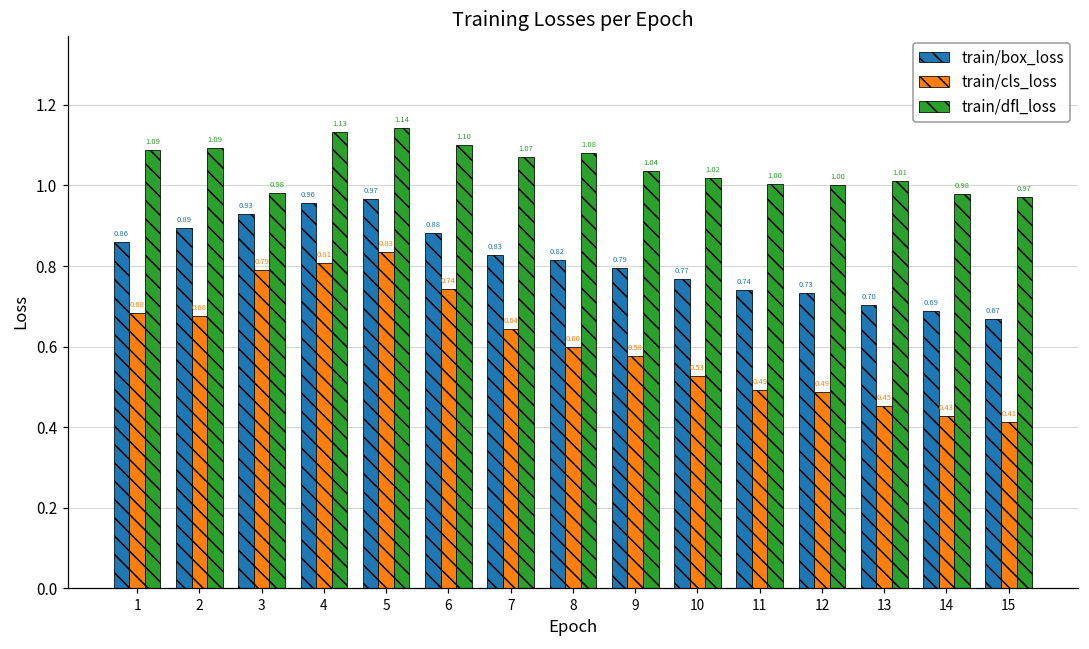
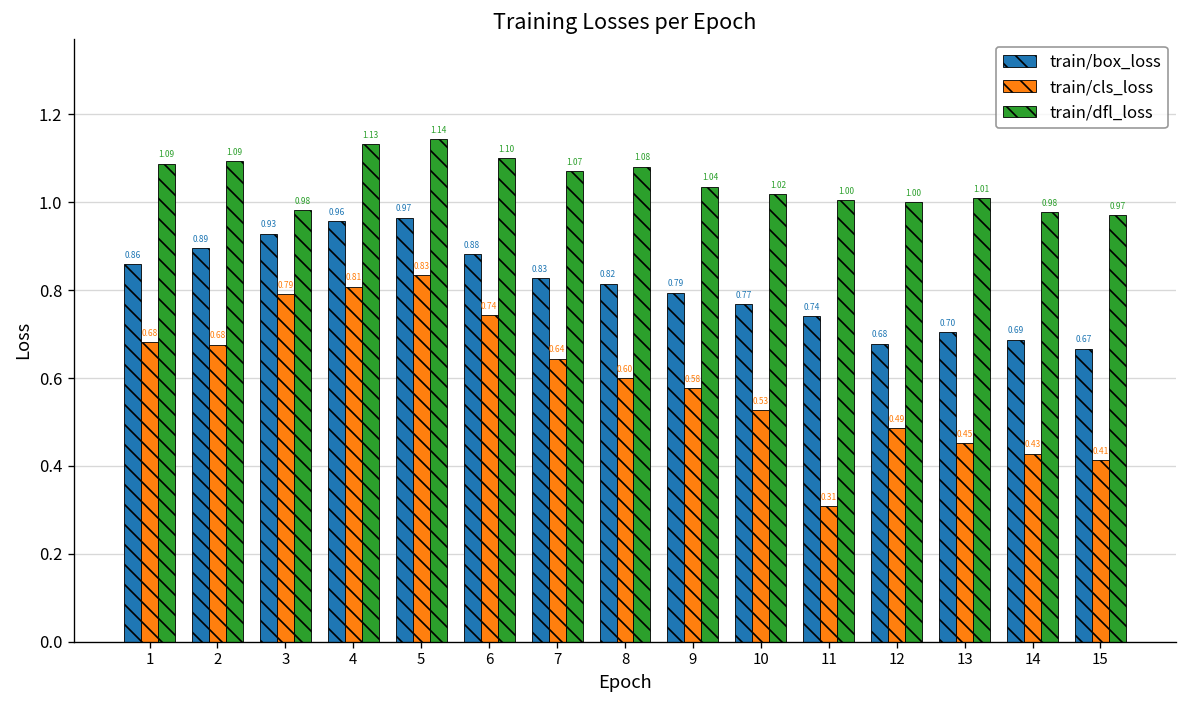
  {
    "train/box_loss": {
      "1": 0.86,
      "2": 0.89,
      "3": 0.93,
      "4": 0.96,
      "5": 0.97,
      "6": 0.88,
      "7": 0.83,
      "8": 0.82,
      "9": 0.79,
      "10": 0.77,
      "11": 0.74,
-     "12": 0.73,
+     "12": 0.68,
      "13": 0.70,
      "14": 0.69,
      "15": 0.67
    },
    "train/cls_loss": {
      "1": 0.68,
      "2": 0.68,
      "3": 0.79,
      "4": 0.81,
      "5": 0.83,
      "6": 0.74,
      "7": 0.64,
      "8": 0.60,
      "9": 0.58,
      "10": 0.53,
-     "11": 0.49,
+     "11": 0.31,
      "12": 0.49,
      "13": 0.45,
      "14": 0.43,
      "15": 0.41
    },
    "train/dfl_loss": {
      "1": 1.09,
      "2": 1.09,
      "3": 0.98,
      "4": 1.13,
      "5": 1.14,
      "6": 1.10,
      "7": 1.07,
      "8": 1.08,
      "9": 1.04,
      "10": 1.02,
      "11": 1.00,
      "12": 1.00,
      "13": 1.01,
      "14": 0.98,
      "15": 0.97
    }
  }
